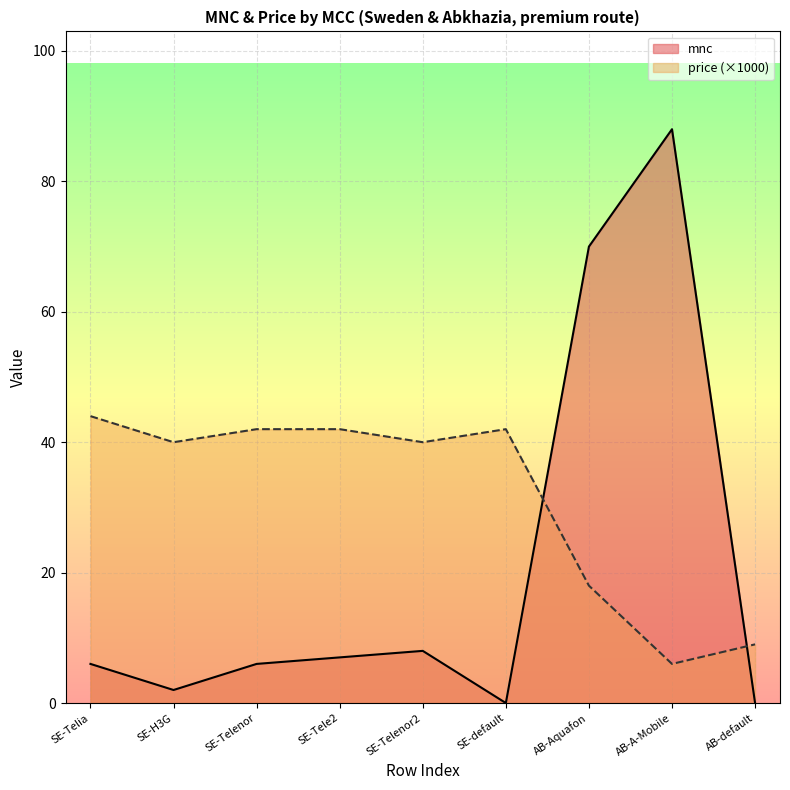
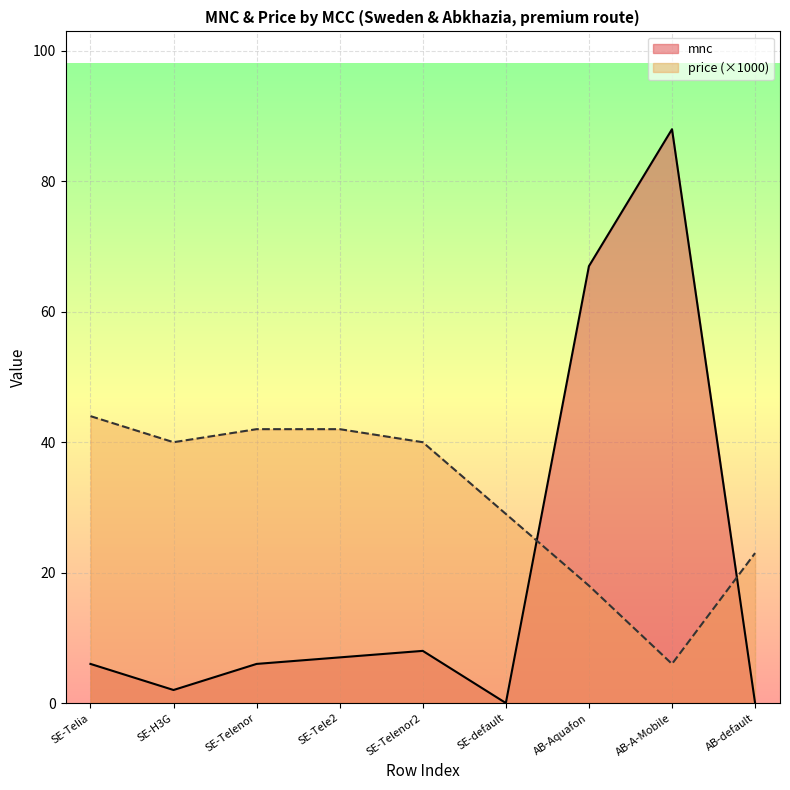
  {
    "mnc": {
      "SE-Telia": 6,
      "SE-H3G": 2,
      "SE-Telenor": 6,
      "SE-Tele2": 7,
      "SE-Telenor2": 8,
      "SE-default": 0,
-     "AB-Aquafon": 70,
+     "AB-Aquafon": 67,
      "AB-A-Mobile": 88,
      "AB-default": 0
    },
    "price (×1000)": {
      "SE-Telia": 44,
      "SE-H3G": 40,
      "SE-Telenor": 42,
      "SE-Tele2": 42,
      "SE-Telenor2": 40,
-     "SE-default": 42,
+     "SE-default": 29,
      "AB-Aquafon": 18,
      "AB-A-Mobile": 6,
-     "AB-default": 9
+     "AB-default": 23
    }
  }
